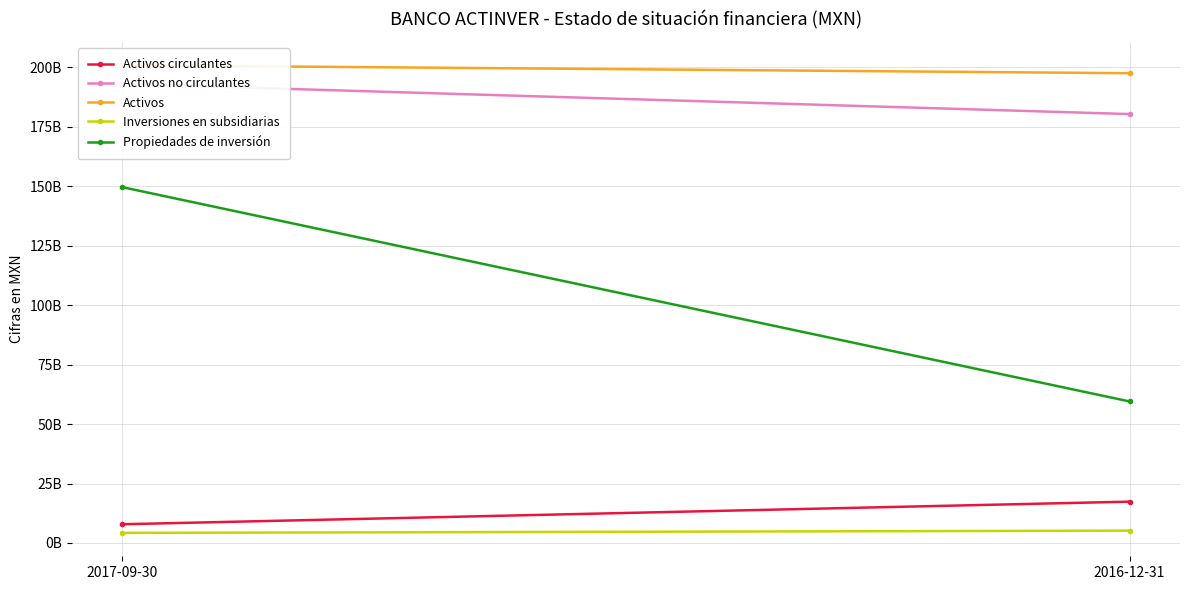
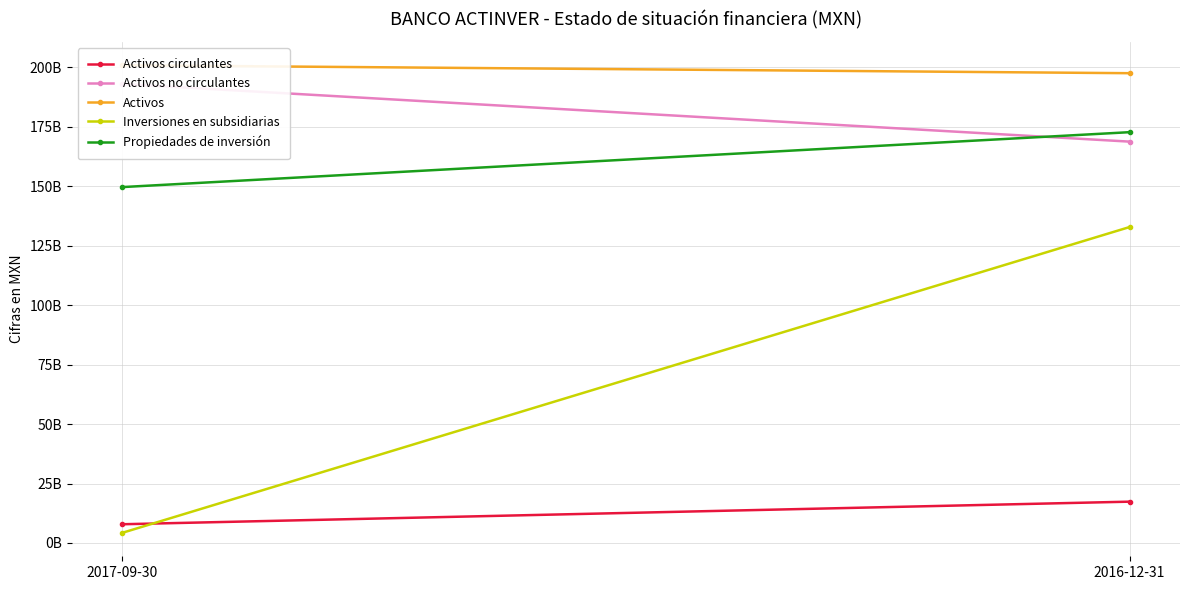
  {
    "Activos circulantes": {
      "2017-09-30": 8000000000,
      "2016-12-31": 17000000000
    },
    "Activos no circulantes": {
-     "2016-12-31": 180000000000
+     "2016-12-31": 169000000000
    },
    "Activos": {
      "2016-12-31": 198000000000
    },
    "Inversiones en subsidiarias": {
      "2017-09-30": 4000000000,
-     "2016-12-31": 5000000000
+     "2016-12-31": 133000000000
    },
    "Propiedades de inversión": {
      "2017-09-30": 150000000000,
-     "2016-12-31": 60000000000
+     "2016-12-31": 173000000000
    }
  }
